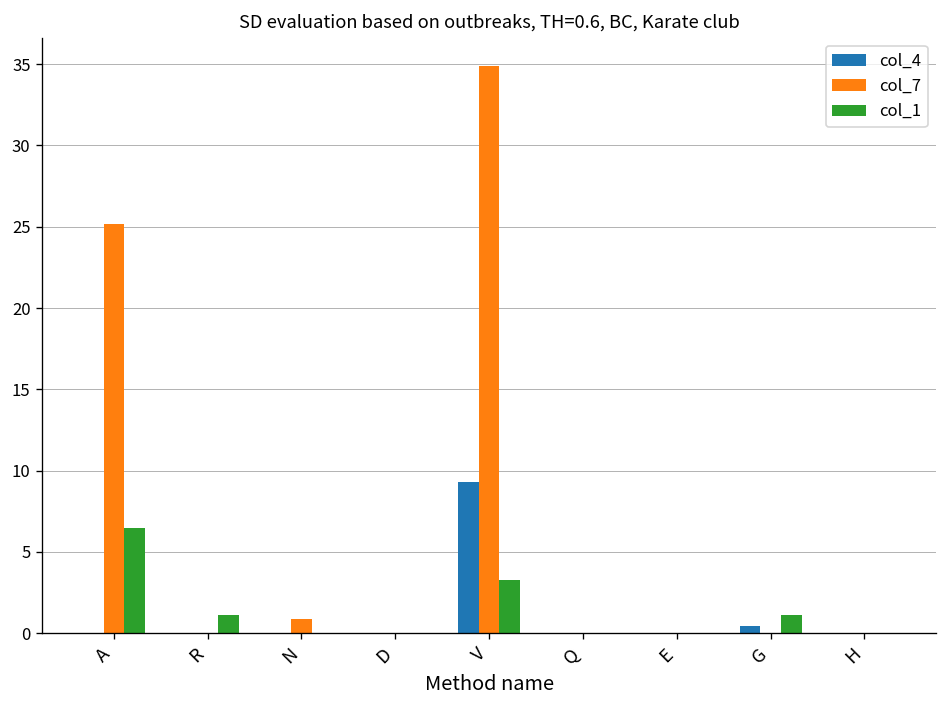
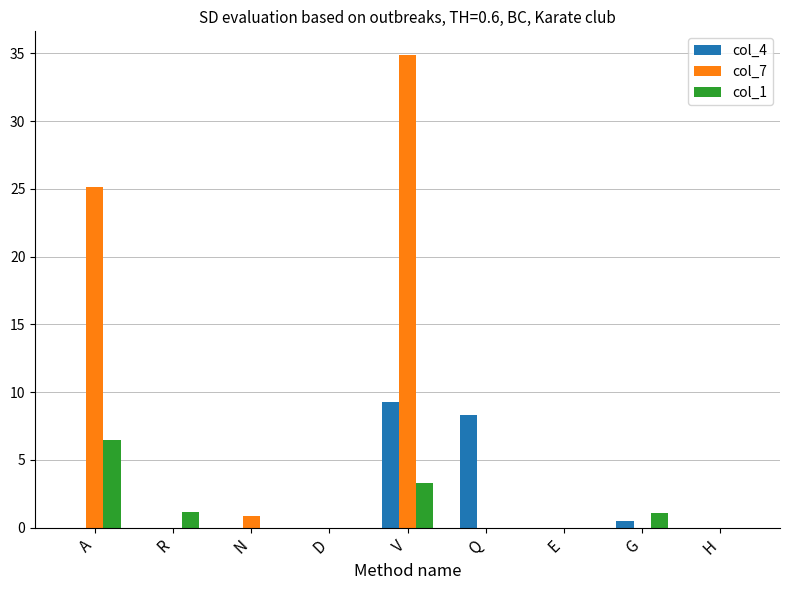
  {
    "col_4": {
      "A": 0.0,
      "R": 0.0,
      "N": 0.0,
      "D": 0.0,
      "V": 9.3,
-     "Q": 0.0,
+     "Q": 8.3,
      "E": 0.0,
      "G": 0.5,
      "H": 0.0
    },
    "col_7": {
      "A": 25.2,
      "R": 0.0,
      "N": 0.9,
      "D": 0.0,
      "V": 34.9,
      "Q": 0.0,
      "E": 0.0,
      "G": 0.0,
      "H": 0.0
    },
    "col_1": {
      "A": 6.5,
      "R": 1.1,
      "N": 0.0,
      "D": 0.0,
      "V": 3.3,
      "Q": 0.0,
      "E": 0.0,
      "G": 1.1,
      "H": 0.0
    }
  }
